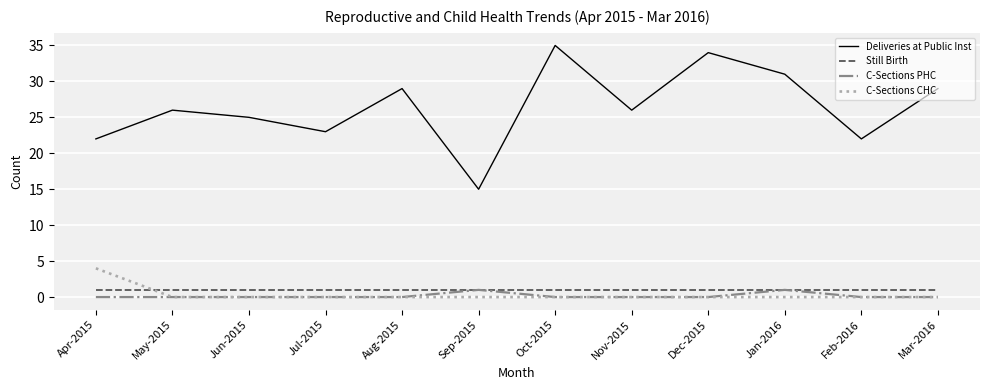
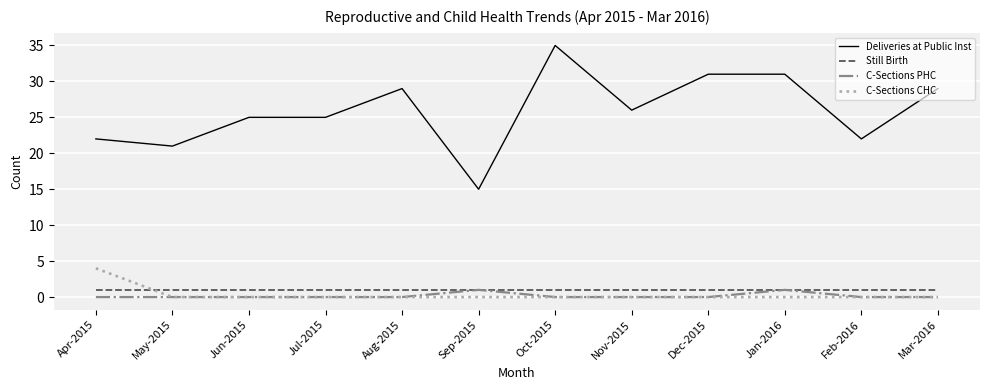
  {
    "Deliveries at Public Inst": {
      "Apr-2015": 22,
-     "May-2015": 26,
+     "May-2015": 21,
      "Jun-2015": 25,
-     "Jul-2015": 23,
+     "Jul-2015": 25,
      "Aug-2015": 29,
      "Sep-2015": 15,
      "Oct-2015": 35,
      "Nov-2015": 26,
-     "Dec-2015": 34,
+     "Dec-2015": 31,
      "Jan-2016": 31,
      "Feb-2016": 22
    },
    "Still Birth": {
      "Apr-2015": 1,
      "May-2015": 1,
      "Jun-2015": 1,
      "Jul-2015": 1,
      "Aug-2015": 1,
      "Oct-2015": 1,
      "Nov-2015": 1,
      "Dec-2015": 1,
      "Feb-2016": 1,
      "Mar-2016": 1
    }
  }
